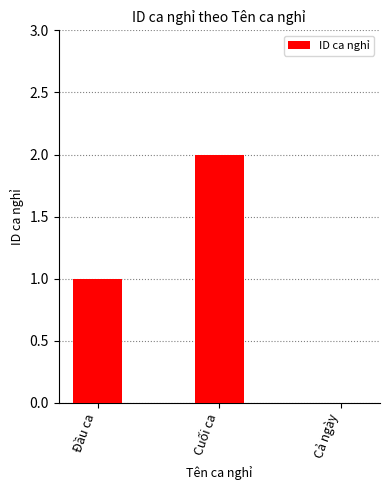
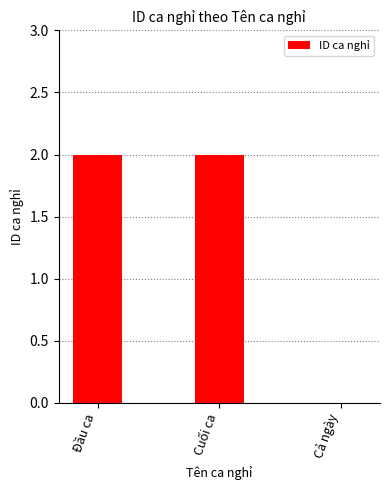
  {
-   "Đầu ca": 1,
+   "Đầu ca": 2,
    "Cuối ca": 2,
    "Cả ngày": 0
  }
